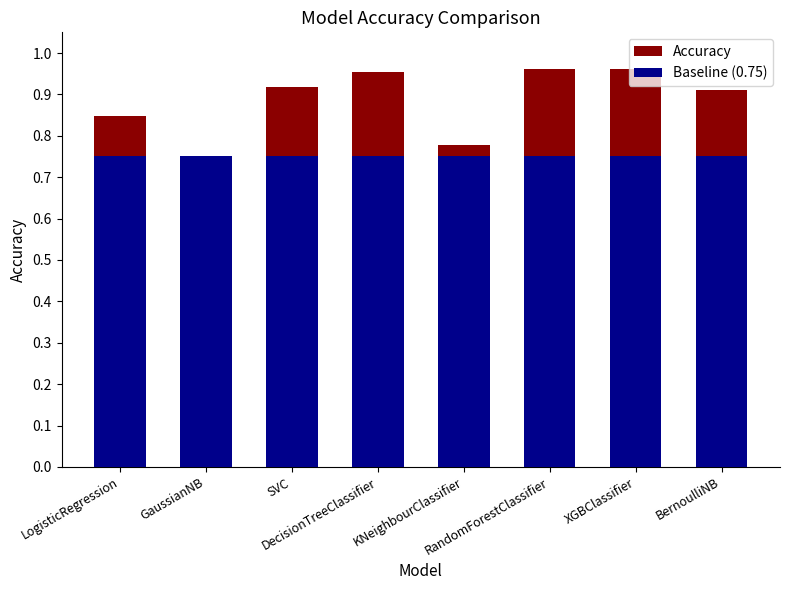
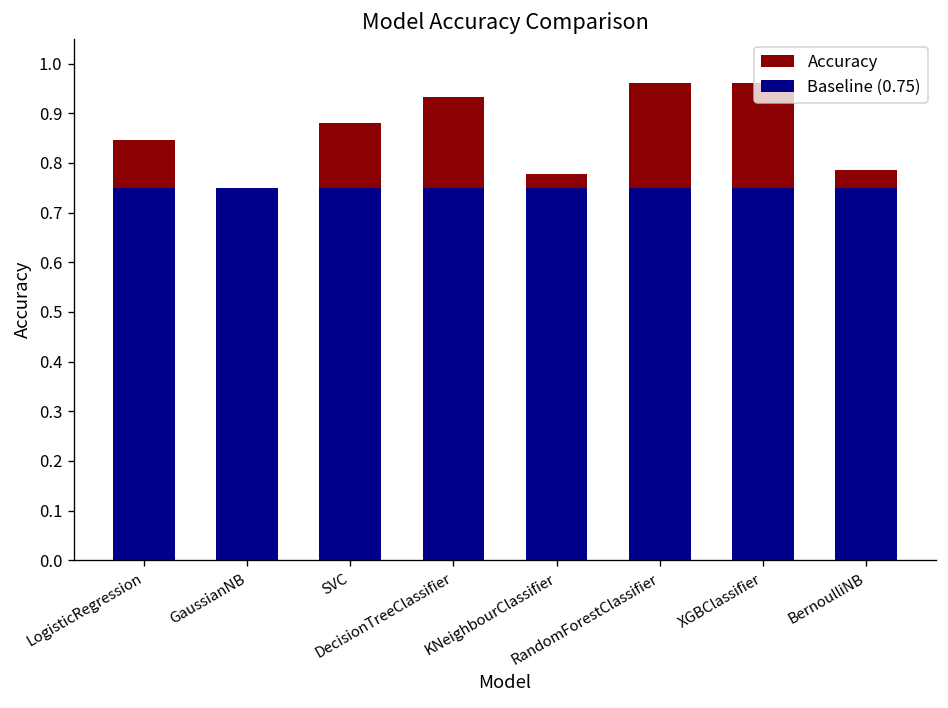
  {
    "Accuracy": {
      "LogisticRegression": 0.85,
-     "SVC": 0.92,
-     "DecisionTreeClassifier": 0.96,
+     "SVC": 0.88,
+     "DecisionTreeClassifier": 0.93,
      "KNeighbourClassifier": 0.78,
      "RandomForestClassifier": 0.96,
-     "BernoulliNB": 0.91
+     "BernoulliNB": 0.79
    },
    "Baseline (0.75)": {
      "GaussianNB": 0.75
    }
  }
